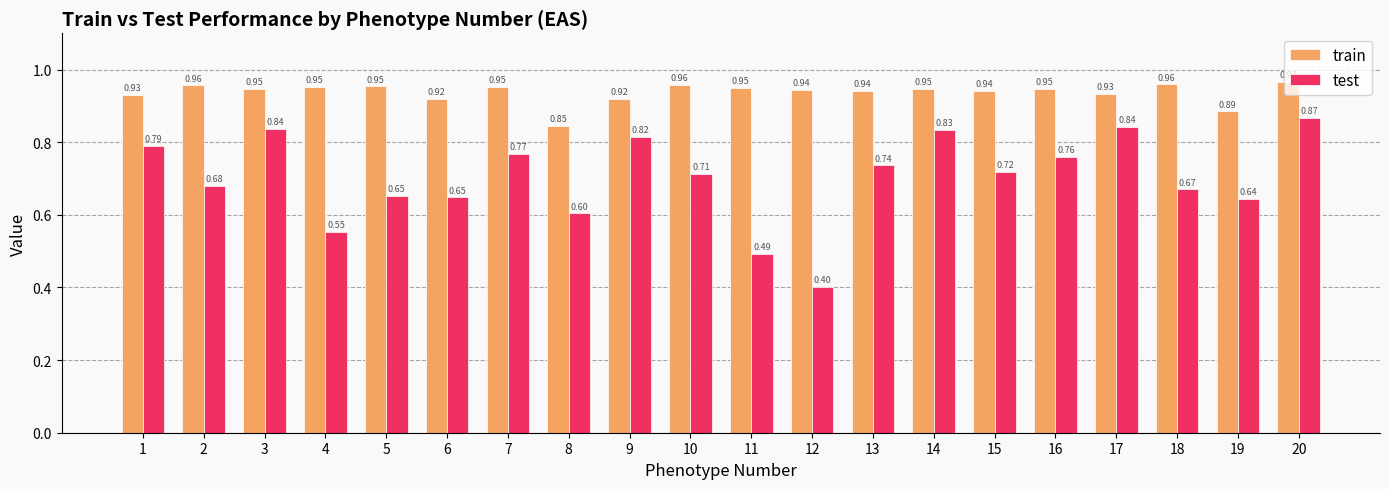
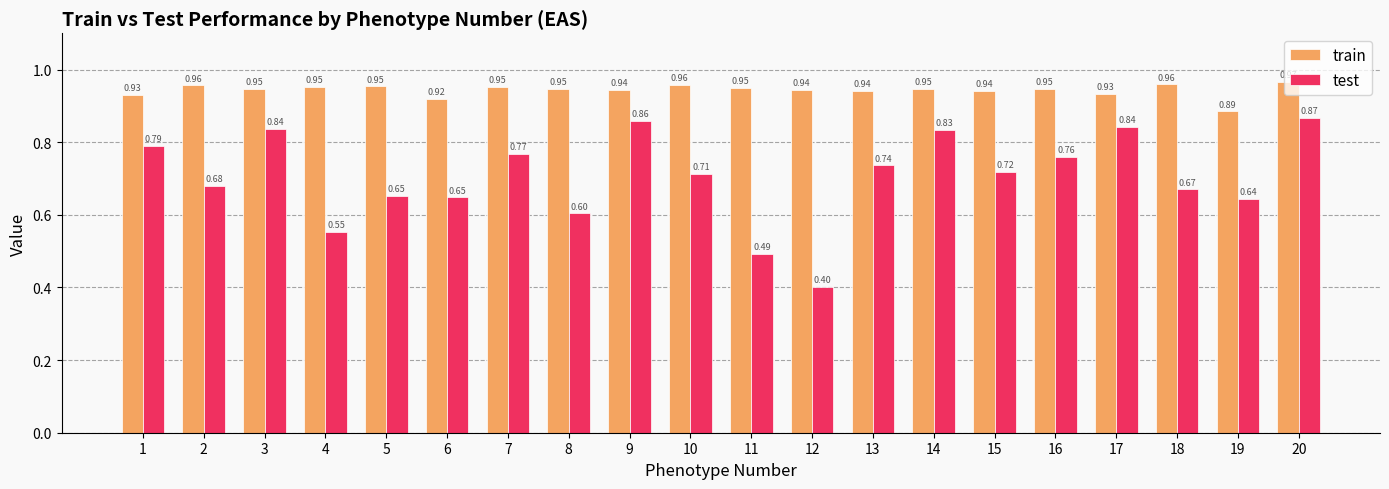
  {
    "train": {
      "1": 0.93,
      "2": 0.96,
      "3": 0.95,
      "4": 0.95,
      "5": 0.95,
      "6": 0.92,
      "7": 0.95,
-     "8": 0.85,
-     "9": 0.92,
+     "8": 0.95,
+     "9": 0.94,
      "10": 0.96,
      "11": 0.95,
      "12": 0.94,
      "13": 0.94,
      "14": 0.95,
      "15": 0.94,
      "16": 0.95,
      "17": 0.93,
      "18": 0.96,
      "19": 0.89
    },
    "test": {
      "1": 0.79,
      "2": 0.68,
      "3": 0.84,
      "4": 0.55,
      "5": 0.65,
      "6": 0.65,
      "7": 0.77,
      "8": 0.60,
-     "9": 0.82,
+     "9": 0.86,
      "10": 0.71,
      "11": 0.49,
      "12": 0.40,
      "13": 0.74,
      "14": 0.83,
      "15": 0.72,
      "16": 0.76,
      "17": 0.84,
      "18": 0.67,
      "19": 0.64,
      "20": 0.87
    }
  }
